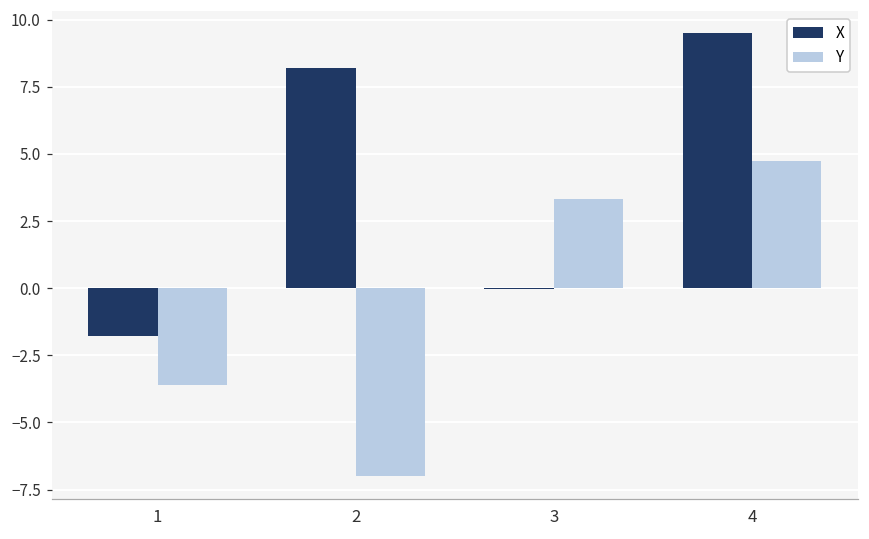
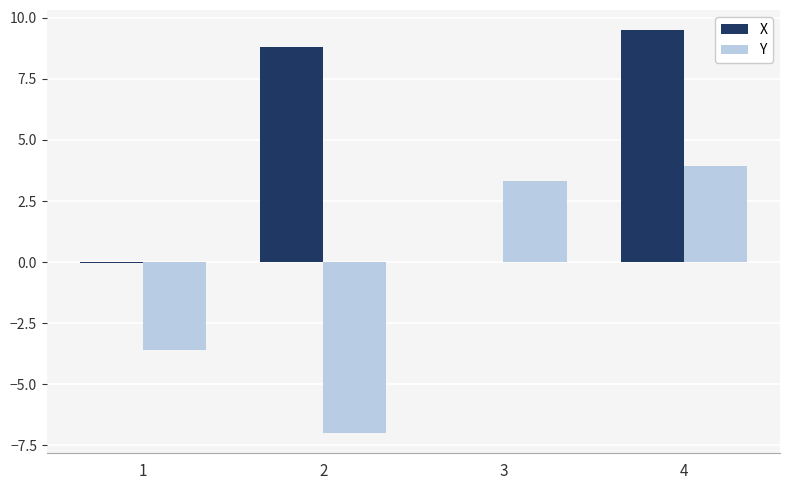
  {
    "X": {
-     "1": -1.8,
-     "2": 8.2,
+     "1": 0.0,
+     "2": 8.8,
      "4": 9.5
    },
    "Y": {
      "1": -3.6,
      "2": -7.0,
      "3": 3.3,
-     "4": 4.7
+     "4": 4.0
    }
  }
